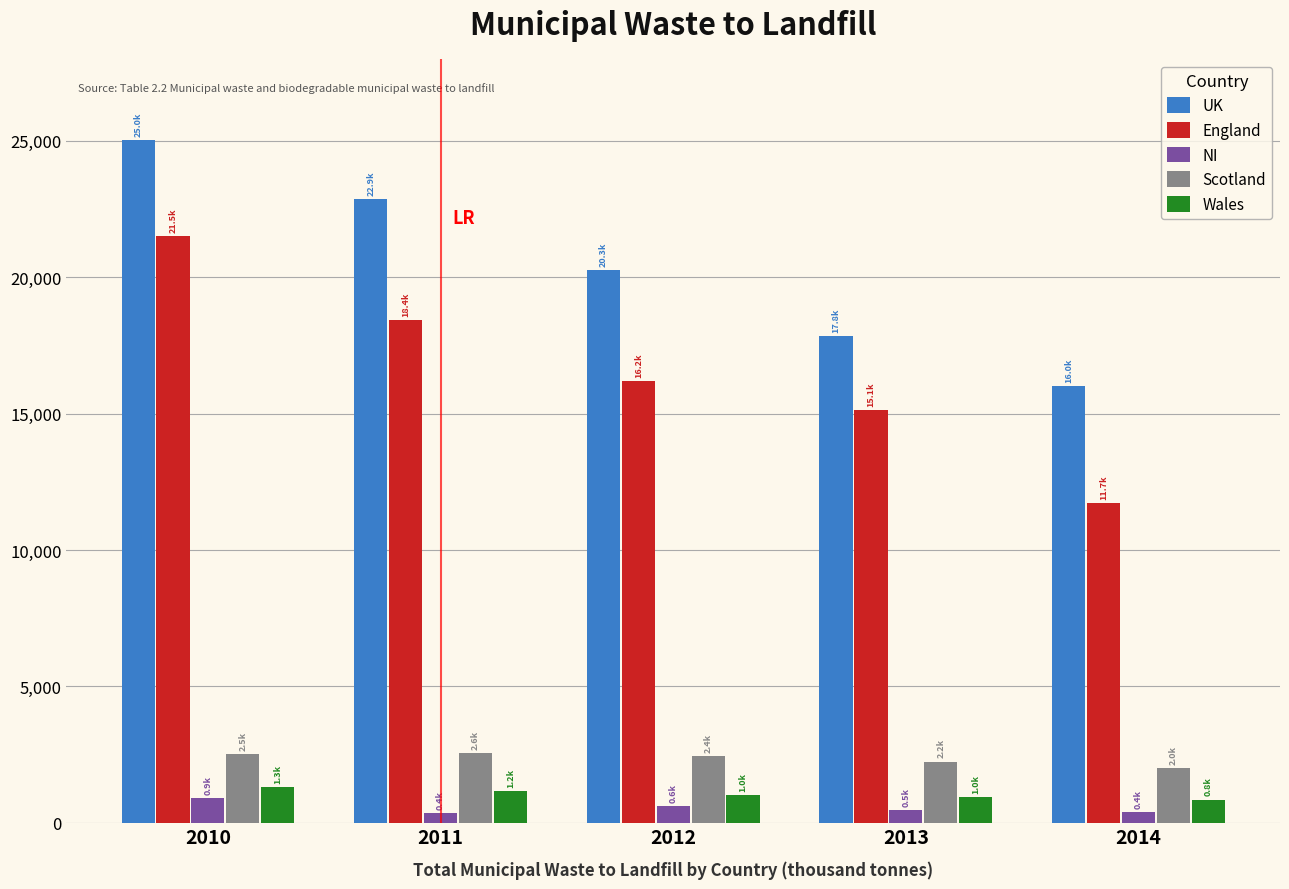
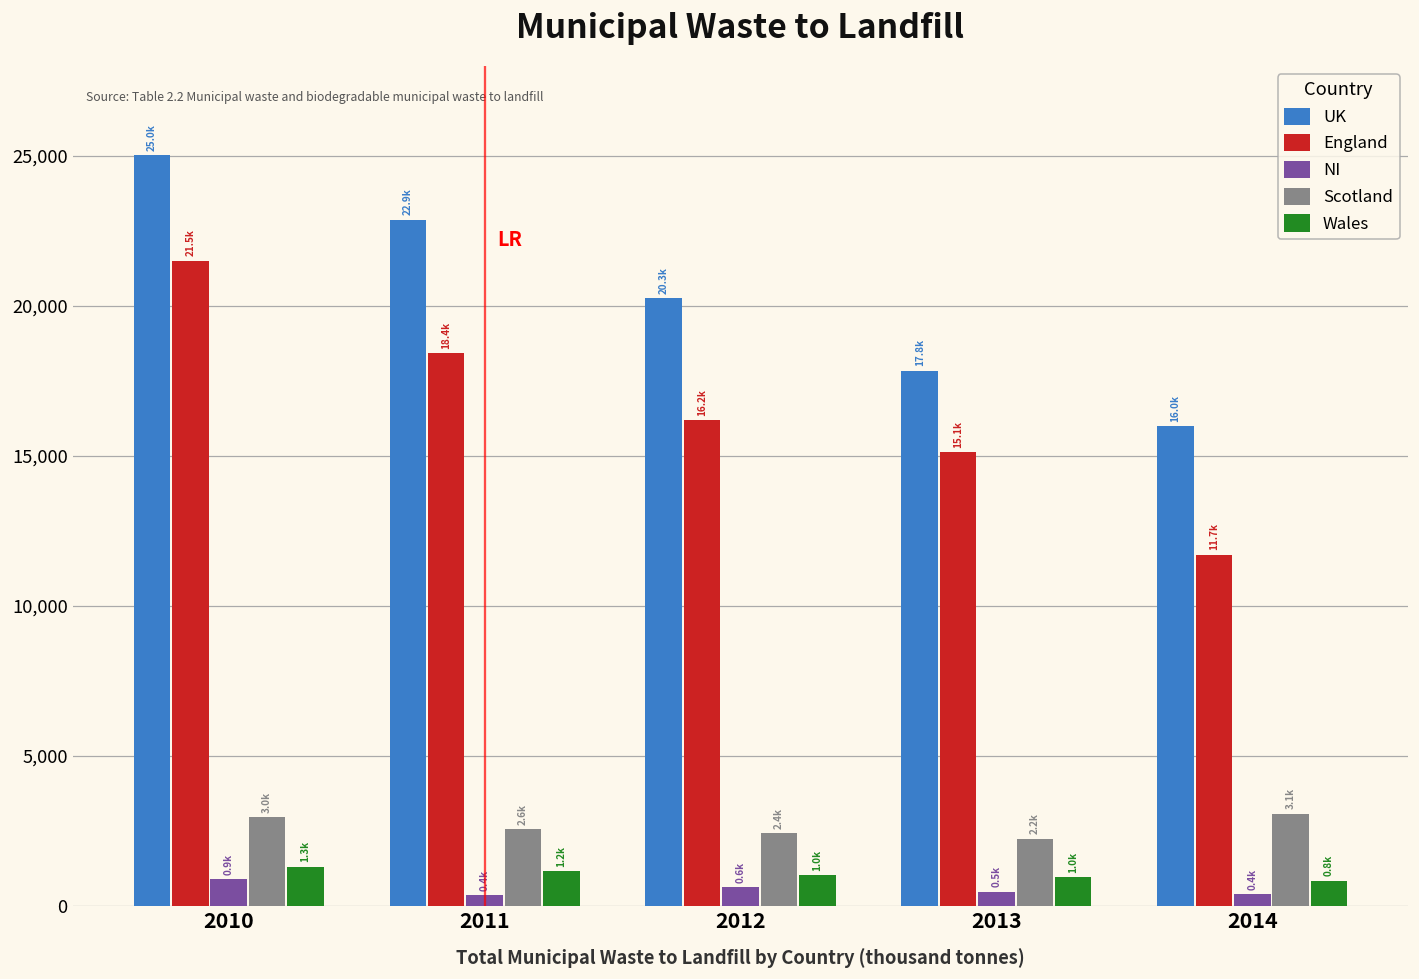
  {
    "UK": {
      "2010": "25.0k",
      "2011": "22.9k",
      "2012": "20.3k",
      "2013": "17.8k",
      "2014": "16.0k"
    },
    "England": {
      "2010": "21.5k",
      "2011": "18.4k",
      "2012": "16.2k",
      "2013": "15.1k",
      "2014": "11.7k"
    },
    "NI": {
      "2010": "0.9k",
      "2011": "0.4k",
      "2012": "0.6k",
      "2013": "0.5k",
      "2014": "0.4k"
    },
    "Scotland": {
-     "2010": "2.5k",
+     "2010": "3.0k",
      "2011": "2.6k",
      "2012": "2.4k",
      "2013": "2.2k",
-     "2014": "2.0k"
+     "2014": "3.1k"
    },
    "Wales": {
      "2010": "1.3k",
      "2011": "1.2k",
      "2012": "1.0k",
      "2013": "1.0k",
      "2014": "0.8k"
    }
  }
